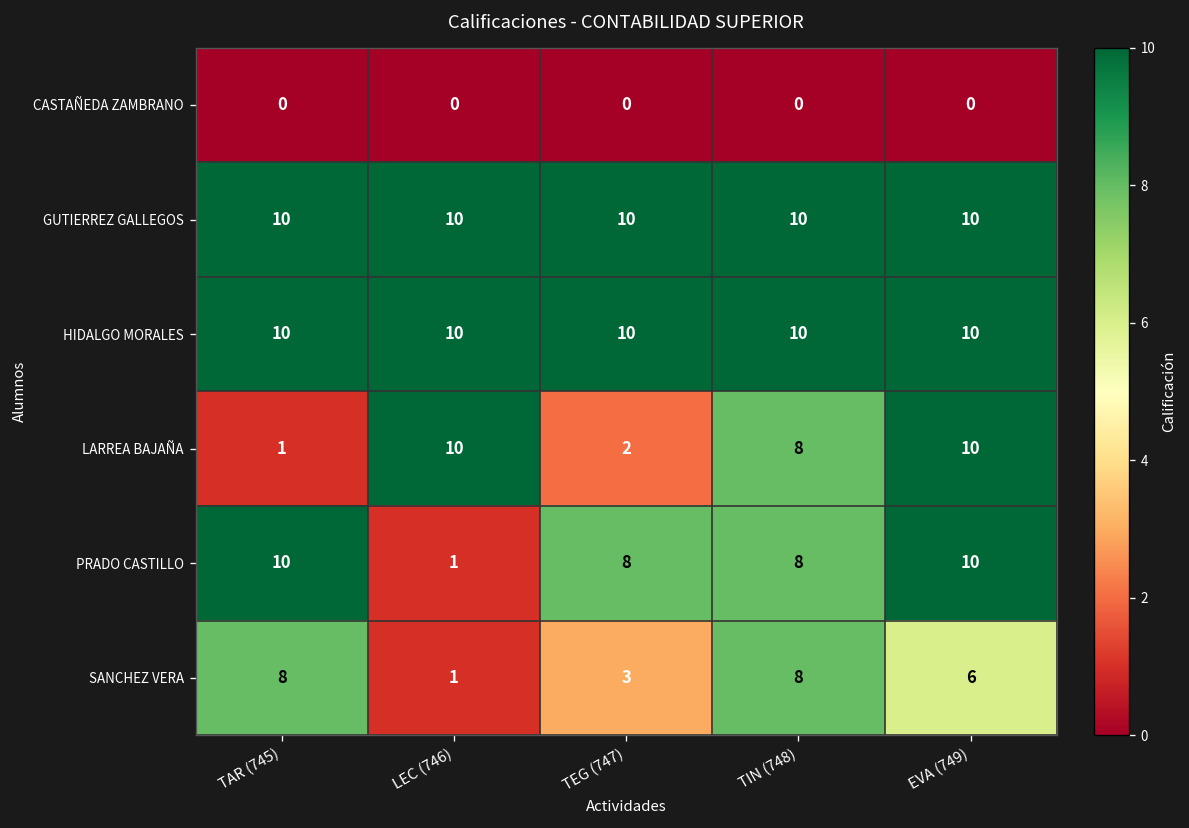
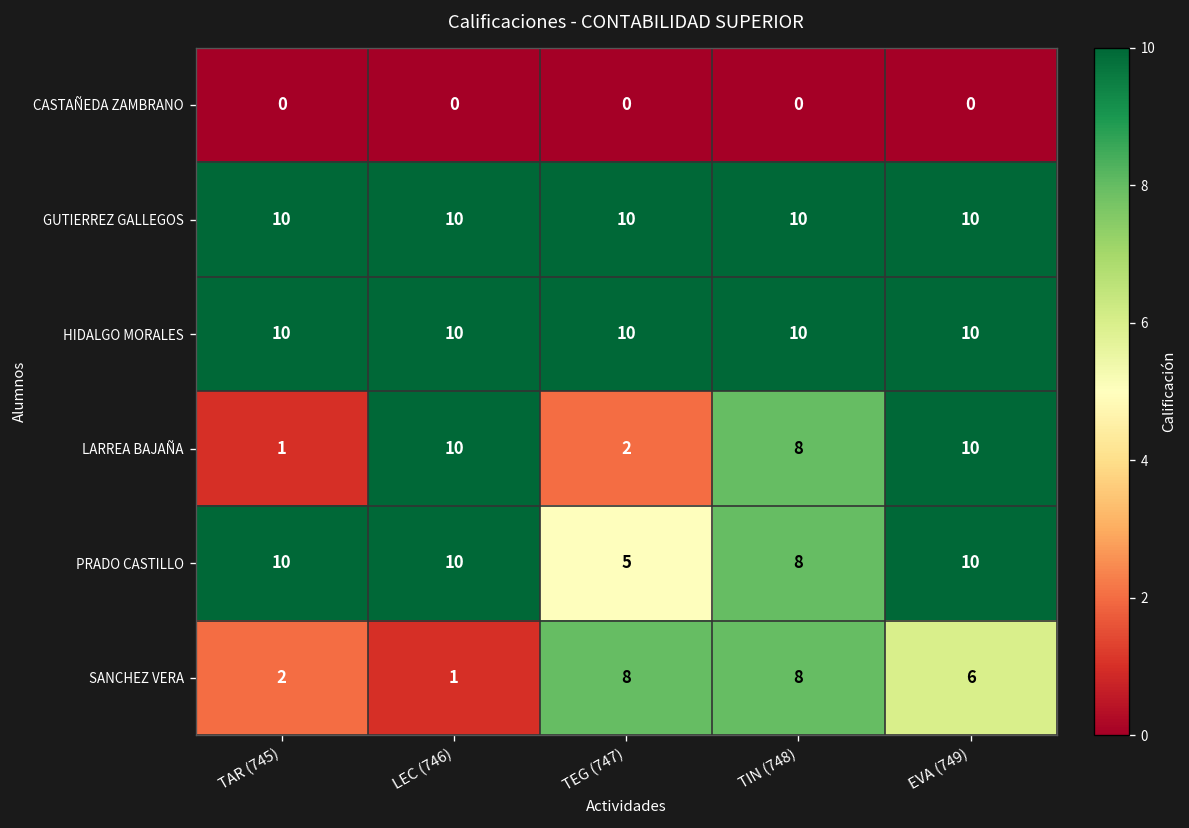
  {
    "CASTAÑEDA ZAMBRANO": {
      "TAR (745)": 0,
      "LEC (746)": 0,
      "TEG (747)": 0,
      "TIN (748)": 0,
      "EVA (749)": 0
    },
    "GUTIERREZ GALLEGOS": {
      "TAR (745)": 10,
      "LEC (746)": 10,
      "TEG (747)": 10,
      "TIN (748)": 10,
      "EVA (749)": 10
    },
    "HIDALGO MORALES": {
      "TAR (745)": 10,
      "LEC (746)": 10,
      "TEG (747)": 10,
      "TIN (748)": 10,
      "EVA (749)": 10
    },
    "LARREA BAJAÑA": {
      "TAR (745)": 1,
      "LEC (746)": 10,
      "TEG (747)": 2,
      "TIN (748)": 8,
      "EVA (749)": 10
    },
    "PRADO CASTILLO": {
      "TAR (745)": 10,
-     "LEC (746)": 1,
-     "TEG (747)": 8,
+     "LEC (746)": 10,
+     "TEG (747)": 5,
      "TIN (748)": 8,
      "EVA (749)": 10
    },
    "SANCHEZ VERA": {
-     "TAR (745)": 8,
+     "TAR (745)": 2,
      "LEC (746)": 1,
-     "TEG (747)": 3,
+     "TEG (747)": 8,
      "TIN (748)": 8,
      "EVA (749)": 6
    }
  }
